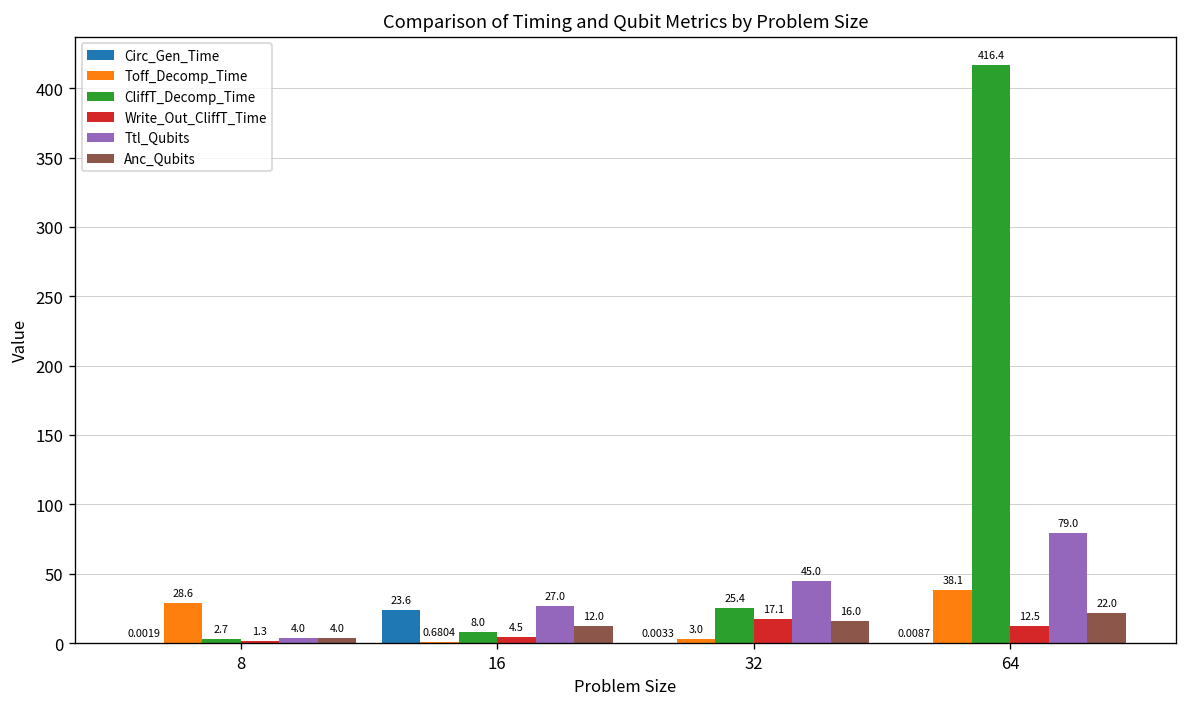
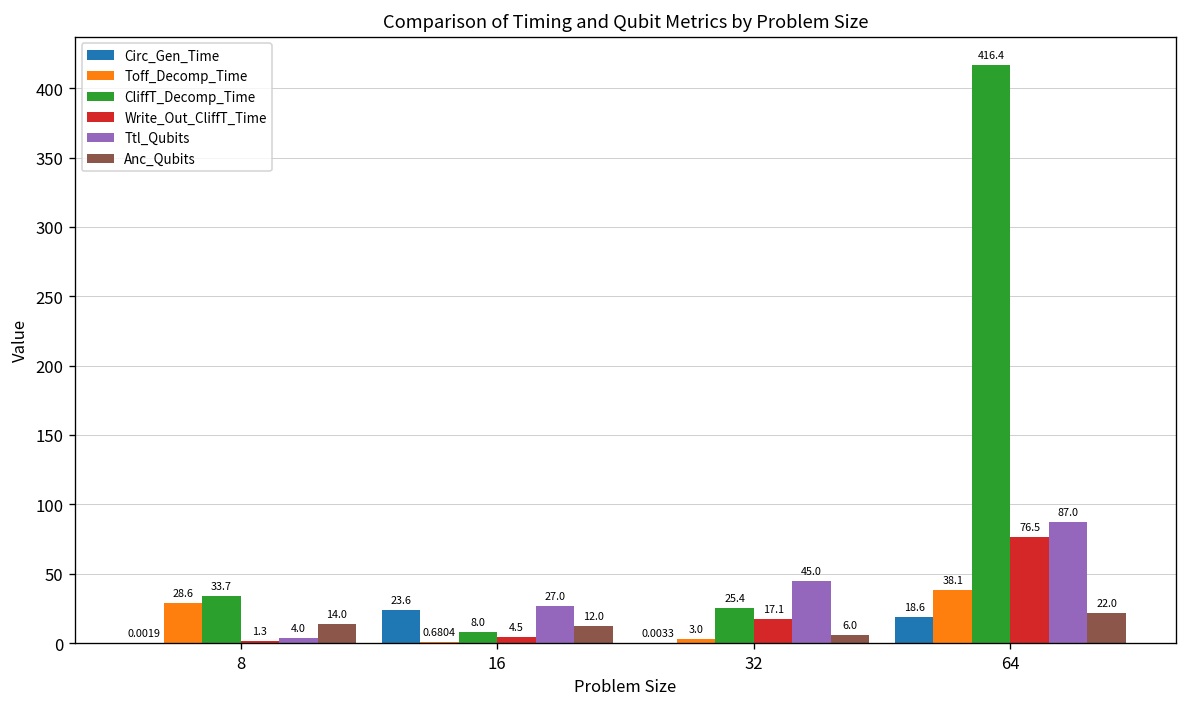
  {
    "Circ_Gen_Time": {
      "8": 0.0019,
      "16": 23.6,
      "32": 0.0033,
-     "64": 0.0087
+     "64": 18.6
    },
    "Toff_Decomp_Time": {
      "8": 28.6,
      "16": 0.6804,
      "32": 3.0,
      "64": 38.1
    },
    "CliffT_Decomp_Time": {
-     "8": 2.7,
+     "8": 33.7,
      "16": 8.0,
      "32": 25.4,
      "64": 416.4
    },
    "Write_Out_CliffT_Time": {
      "8": 1.3,
      "16": 4.5,
      "32": 17.1,
-     "64": 12.5
+     "64": 76.5
    },
    "Ttl_Qubits": {
      "8": 4.0,
      "16": 27.0,
      "32": 45.0,
-     "64": 79.0
+     "64": 87.0
    },
    "Anc_Qubits": {
-     "8": 4.0,
+     "8": 14.0,
      "16": 12.0,
-     "32": 16.0,
+     "32": 6.0,
      "64": 22.0
    }
  }
